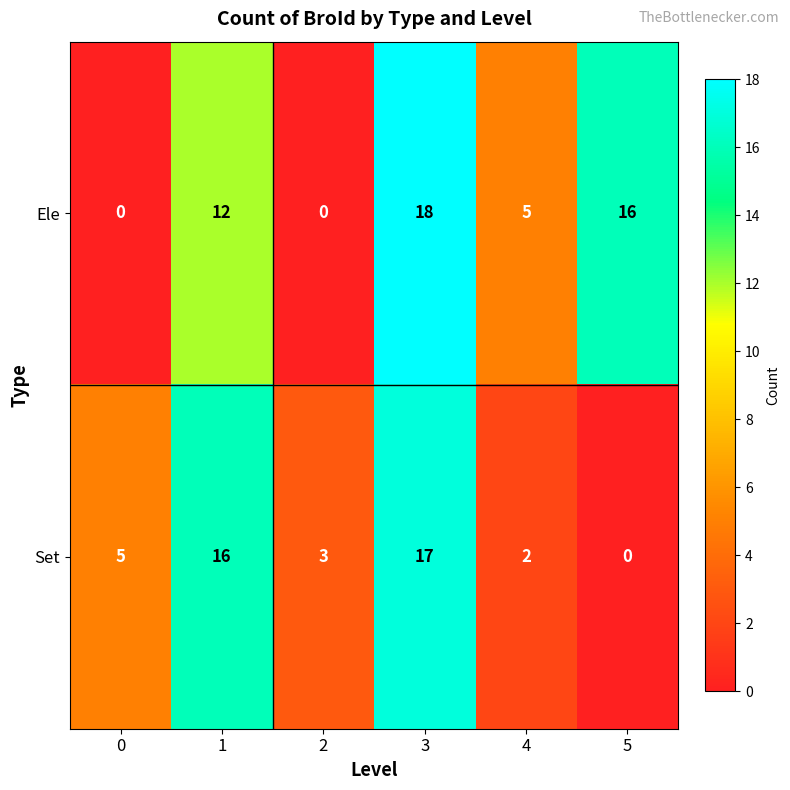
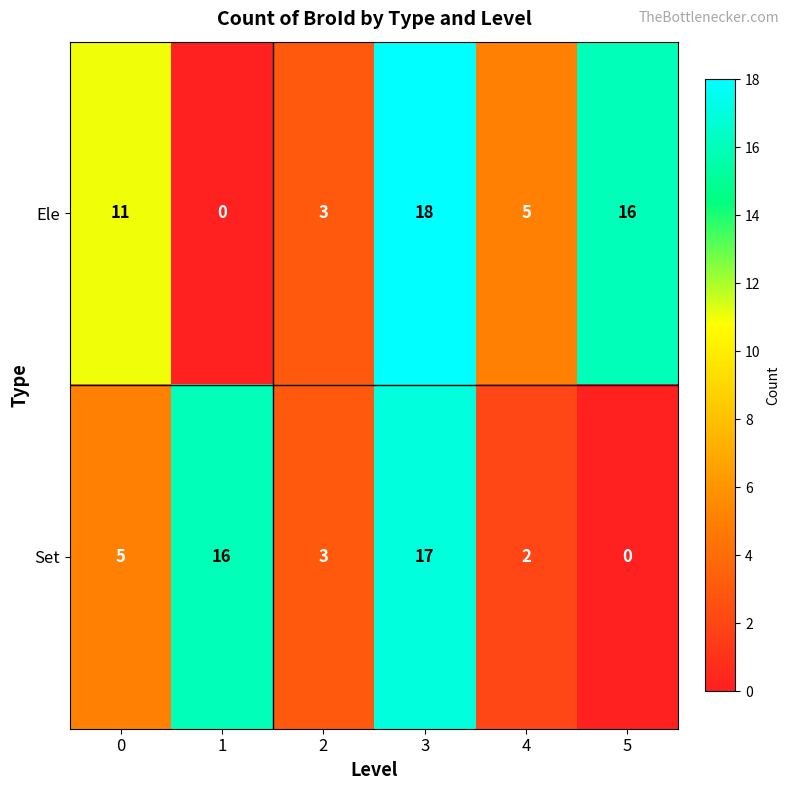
  {
    "Ele": {
-     "0": 0,
-     "1": 12,
-     "2": 0,
+     "0": 11,
+     "1": 0,
+     "2": 3,
      "3": 18,
      "4": 5,
      "5": 16
    },
    "Set": {
      "0": 5,
      "1": 16,
      "2": 3,
      "3": 17,
      "4": 2,
      "5": 0
    }
  }
